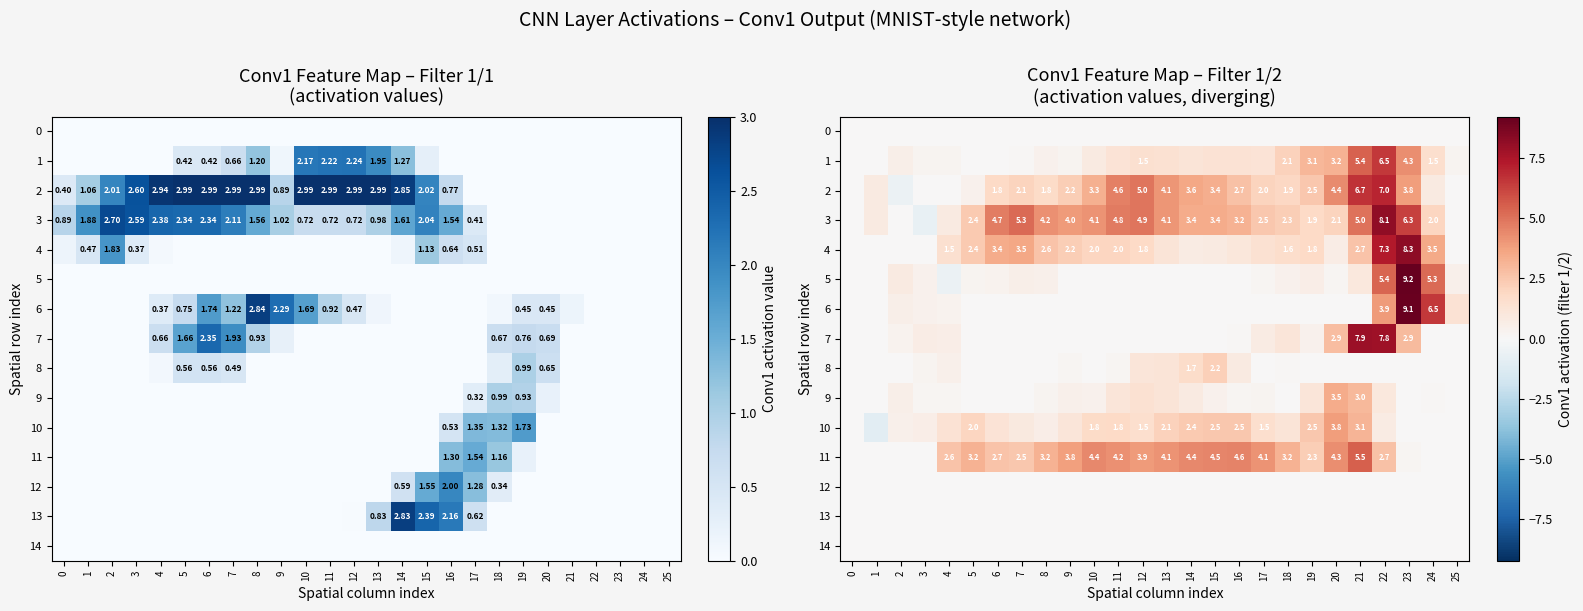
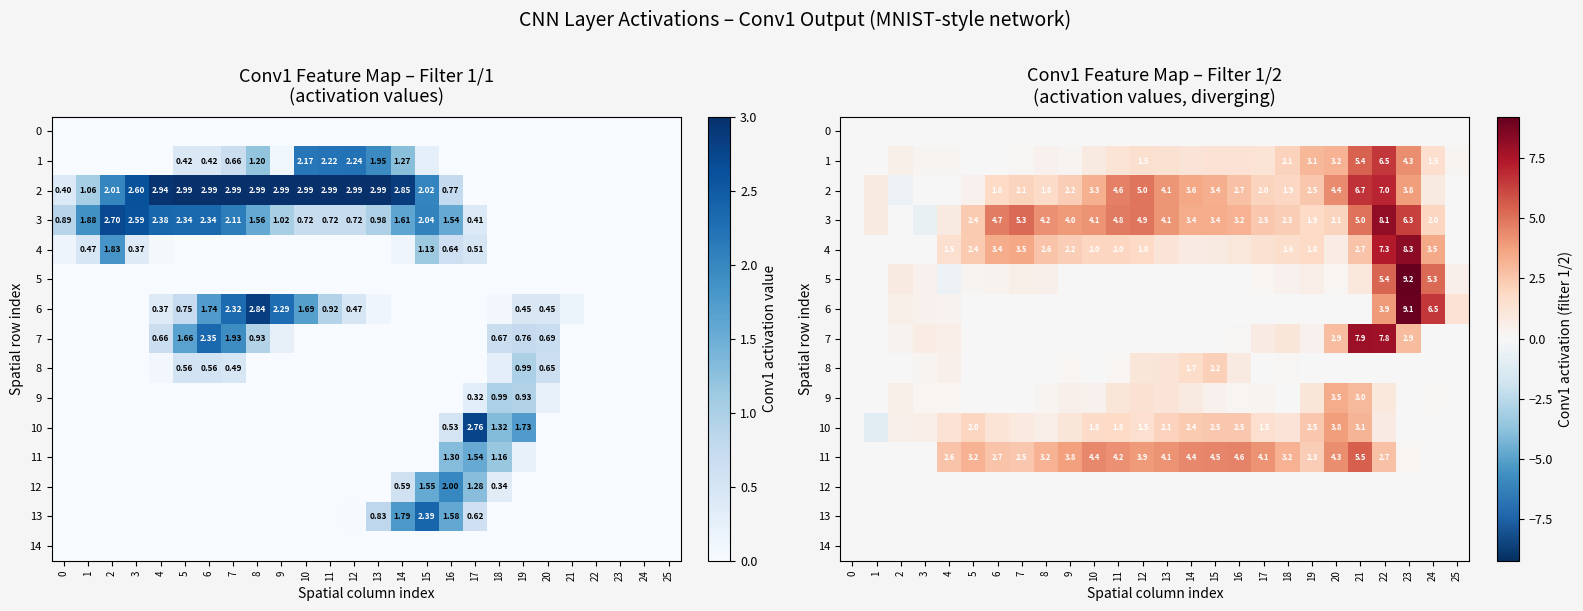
  {
    "Conv1 Feature Map – Filter 1/1 (activation values)": {
      "1": {
        "5": 0.42,
        "6": 0.42,
        "7": 0.66,
        "8": 1.20,
        "10": 2.17,
        "11": 2.22,
        "12": 2.24,
        "13": 1.95,
        "14": 1.27
      },
      "2": {
        "0": 0.40,
        "1": 1.06,
        "2": 2.01,
        "3": 2.60,
        "4": 2.94,
        "5": 2.99,
        "6": 2.99,
        "7": 2.99,
        "8": 2.99,
-       "9": 0.89,
+       "9": 2.99,
        "10": 2.99,
        "11": 2.99,
        "12": 2.99,
        "13": 2.99,
        "14": 2.85,
        "15": 2.02,
        "16": 0.77
      },
      "3": {
        "0": 0.89,
        "1": 1.88,
        "2": 2.70,
        "3": 2.59,
        "4": 2.38,
        "5": 2.34,
        "6": 2.34,
        "7": 2.11,
        "8": 1.56,
        "9": 1.02,
        "10": 0.72,
        "11": 0.72,
        "12": 0.72,
        "13": 0.98,
        "14": 1.61,
        "15": 2.04,
        "16": 1.54,
        "17": 0.41
      },
      "4": {
        "1": 0.47,
        "2": 1.83,
        "3": 0.37,
        "15": 1.13,
        "16": 0.64,
        "17": 0.51
      },
      "6": {
        "4": 0.37,
        "5": 0.75,
        "6": 1.74,
-       "7": 1.22,
+       "7": 2.32,
        "8": 2.84,
        "9": 2.29,
        "10": 1.69,
        "11": 0.92,
        "12": 0.47,
        "19": 0.45,
        "20": 0.45
      },
      "7": {
        "4": 0.66,
        "5": 1.66,
        "6": 2.35,
        "7": 1.93,
        "8": 0.93,
        "18": 0.67,
        "19": 0.76,
        "20": 0.69
      },
      "8": {
        "5": 0.56,
        "6": 0.56,
        "7": 0.49,
        "19": 0.99,
        "20": 0.65
      },
      "9": {
        "17": 0.32,
        "18": 0.99,
        "19": 0.93
      },
      "10": {
        "16": 0.53,
-       "17": 1.35,
+       "17": 2.76,
        "18": 1.32,
        "19": 1.73
      },
      "11": {
        "16": 1.30,
        "17": 1.54,
        "18": 1.16
      },
      "12": {
        "14": 0.59,
        "15": 1.55,
        "16": 2.00,
        "17": 1.28,
        "18": 0.34
      },
      "13": {
        "13": 0.83,
-       "14": 2.83,
+       "14": 1.79,
        "15": 2.39,
-       "16": 2.16,
+       "16": 1.58,
        "17": 0.62
      }
    },
    "Conv1 Feature Map – Filter 1/2 (activation values, diverging)": {
      "1": {
        "18": 2.1,
        "19": 3.1,
        "20": 3.2,
        "21": 5.4,
        "22": 6.5,
        "23": 4.3,
        "24": 1.5
      },
      "2": {
        "6": 1.8,
        "7": 2.1,
        "8": 1.8,
        "9": 2.2,
        "10": 3.3,
        "11": 4.6,
        "12": 5.0,
        "13": 4.1,
        "14": 3.6,
        "15": 3.4,
        "16": 2.7,
        "17": 2.0,
        "18": 1.9,
        "19": 2.5,
        "20": 4.4,
        "21": 6.7,
        "22": 7.0,
        "23": 3.8
      },
      "3": {
        "5": 2.4,
        "6": 4.7,
        "7": 5.3,
        "8": 4.2,
        "9": 4.0,
        "10": 4.1,
        "11": 4.8,
        "12": 4.9,
        "13": 4.1,
        "14": 3.4,
        "15": 3.4,
        "16": 3.2,
        "17": 2.5,
        "18": 2.3,
        "19": 1.9,
        "20": 2.1,
        "21": 5.0,
        "22": 8.1,
        "23": 6.3,
        "24": 2.0
      },
      "4": {
        "5": 2.4,
        "6": 3.4,
        "7": 3.5,
        "8": 2.6,
        "9": 2.2,
        "10": 2.0,
        "11": 2.0,
        "12": 1.8,
        "18": 1.6,
        "19": 1.8,
        "21": 2.7,
        "22": 7.3,
        "23": 8.3,
        "24": 3.5
      },
      "5": {
        "22": 5.4,
        "23": 9.2,
        "24": 5.3
      },
      "6": {
        "22": 3.9,
        "23": 9.1,
        "24": 6.5
      },
      "7": {
        "20": 2.9,
        "21": 7.9,
        "22": 7.8,
        "23": 2.9
      },
      "8": {
        "14": 1.7,
        "15": 2.2
      },
      "9": {
        "20": 3.5,
        "21": 3.0
      },
      "10": {
        "5": 2.0,
        "10": 1.8,
        "11": 1.8,
        "12": 1.5,
        "13": 2.1,
        "14": 2.4,
        "15": 2.5,
        "16": 2.5,
        "17": 1.5,
        "19": 2.5,
        "20": 3.8,
        "21": 3.1
      },
      "11": {
        "4": 2.6,
        "5": 3.2,
        "6": 2.7,
        "7": 2.5,
        "8": 3.2,
        "9": 3.8,
        "10": 4.4,
        "11": 4.2,
        "12": 3.9,
        "13": 4.1,
        "14": 4.4,
        "15": 4.5,
        "16": 4.6,
        "17": 4.1,
        "18": 3.2,
        "19": 2.3,
        "20": 4.3,
        "21": 5.5,
        "22": 2.7
      }
    }
  }
